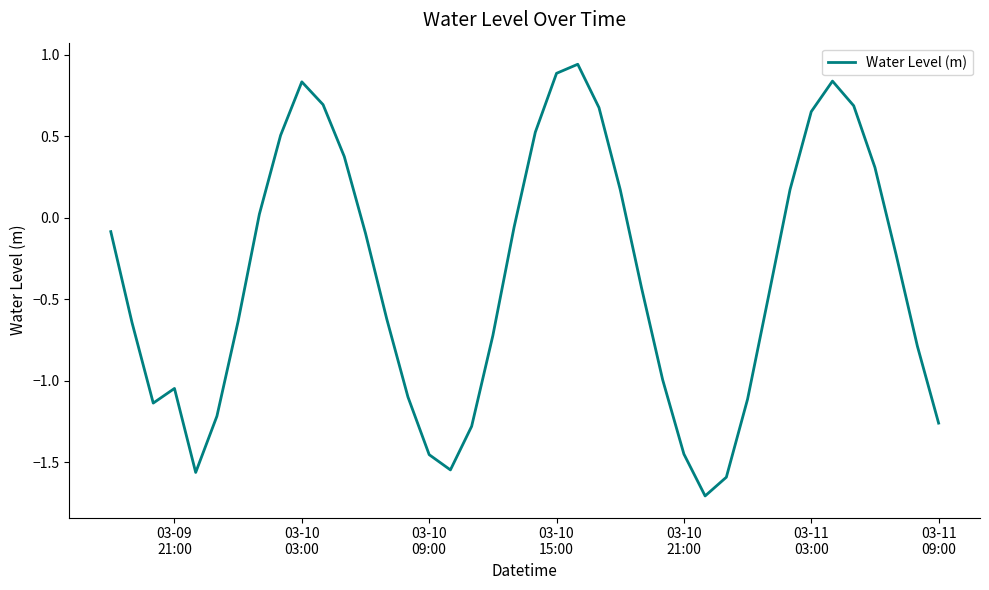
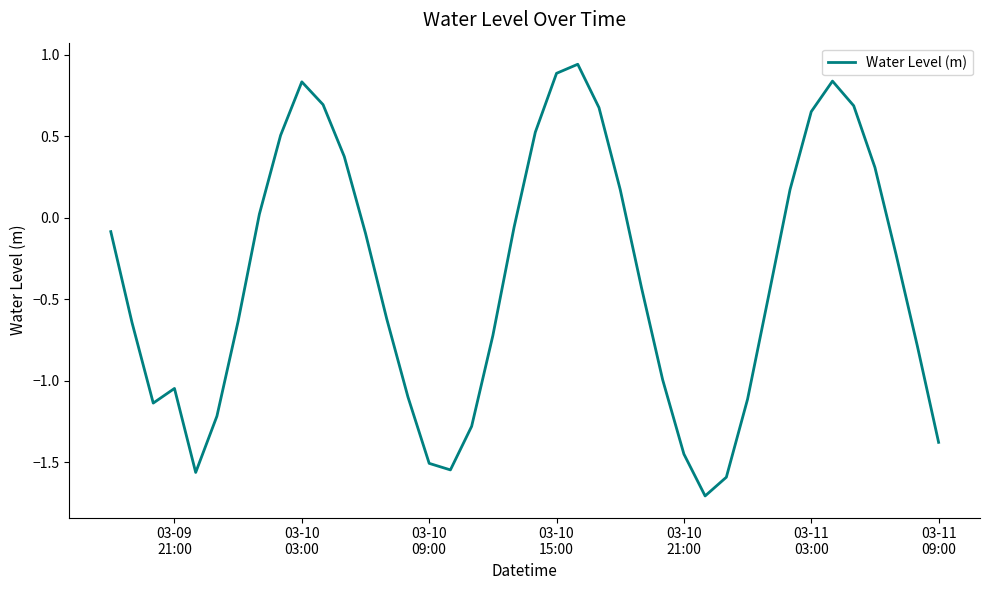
  {
    "03-09 21:00": -1.05,
    "03-10 03:00": 0.84,
-   "03-10 09:00": -1.45,
+   "03-10 09:00": -1.51,
    "03-10 15:00": 0.89,
    "03-10 21:00": -1.45,
    "03-11 03:00": 0.65,
-   "03-11 09:00": -1.26
+   "03-11 09:00": -1.38
  }
